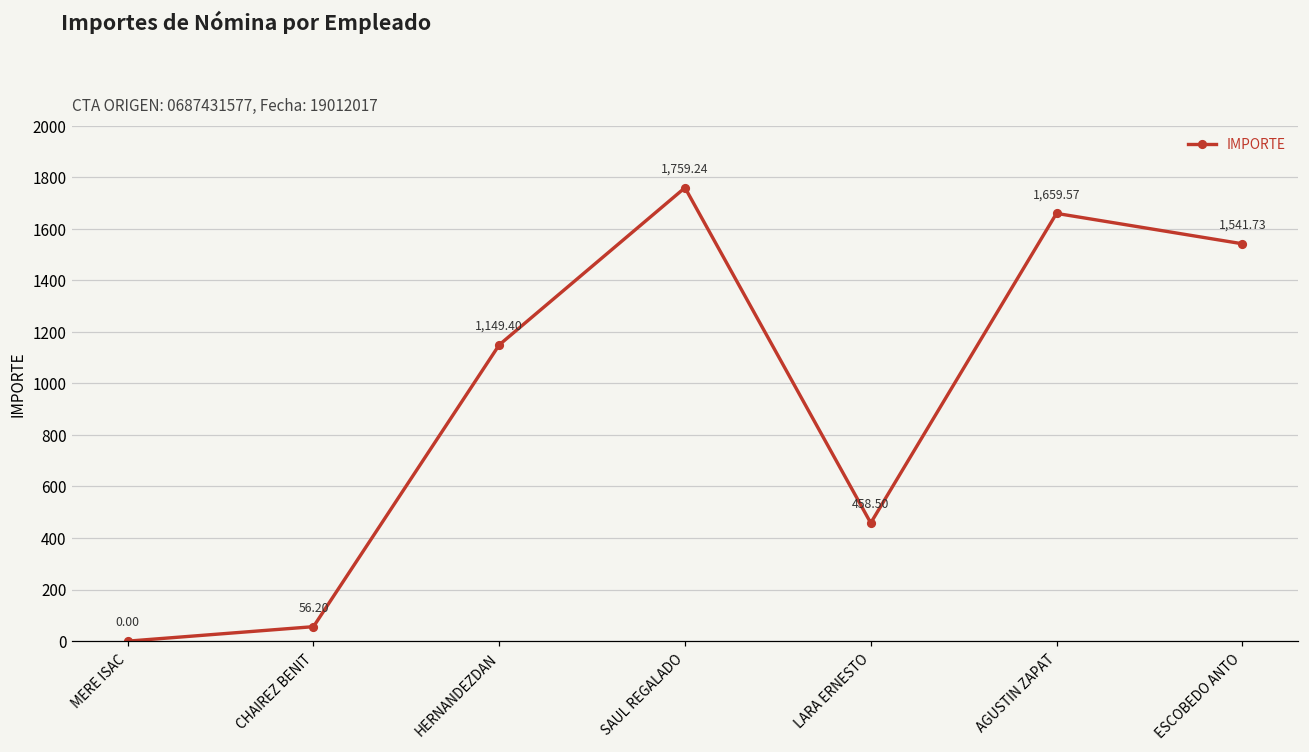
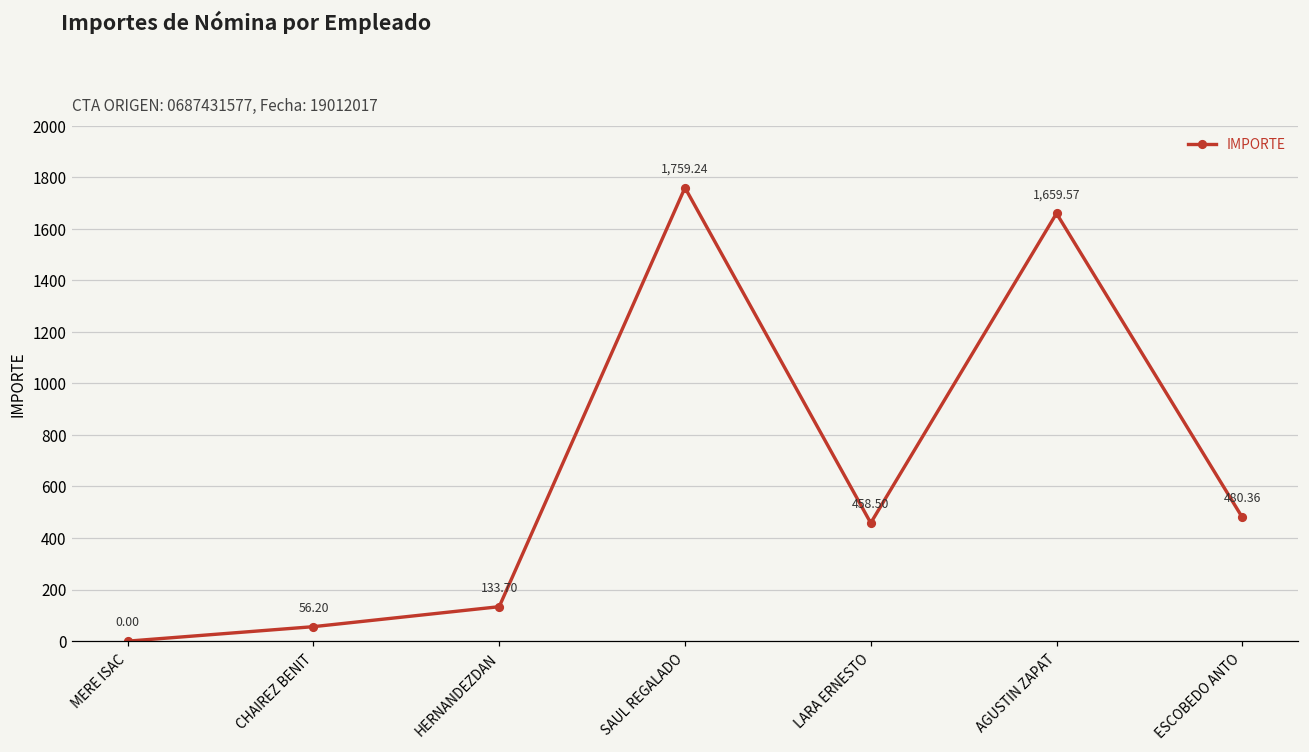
  {
    "MERE ISAC": "0.00",
    "CHAIREZ BENIT": "56.20",
-   "HERNANDEZDAN": "1,149.40",
+   "HERNANDEZDAN": "133.70",
    "SAUL REGALADO": "1,759.24",
    "LARA ERNESTO": "458.50",
    "AGUSTIN ZAPAT": "1,659.57",
-   "ESCOBEDO ANTO": "1,541.73"
+   "ESCOBEDO ANTO": "480.36"
  }
